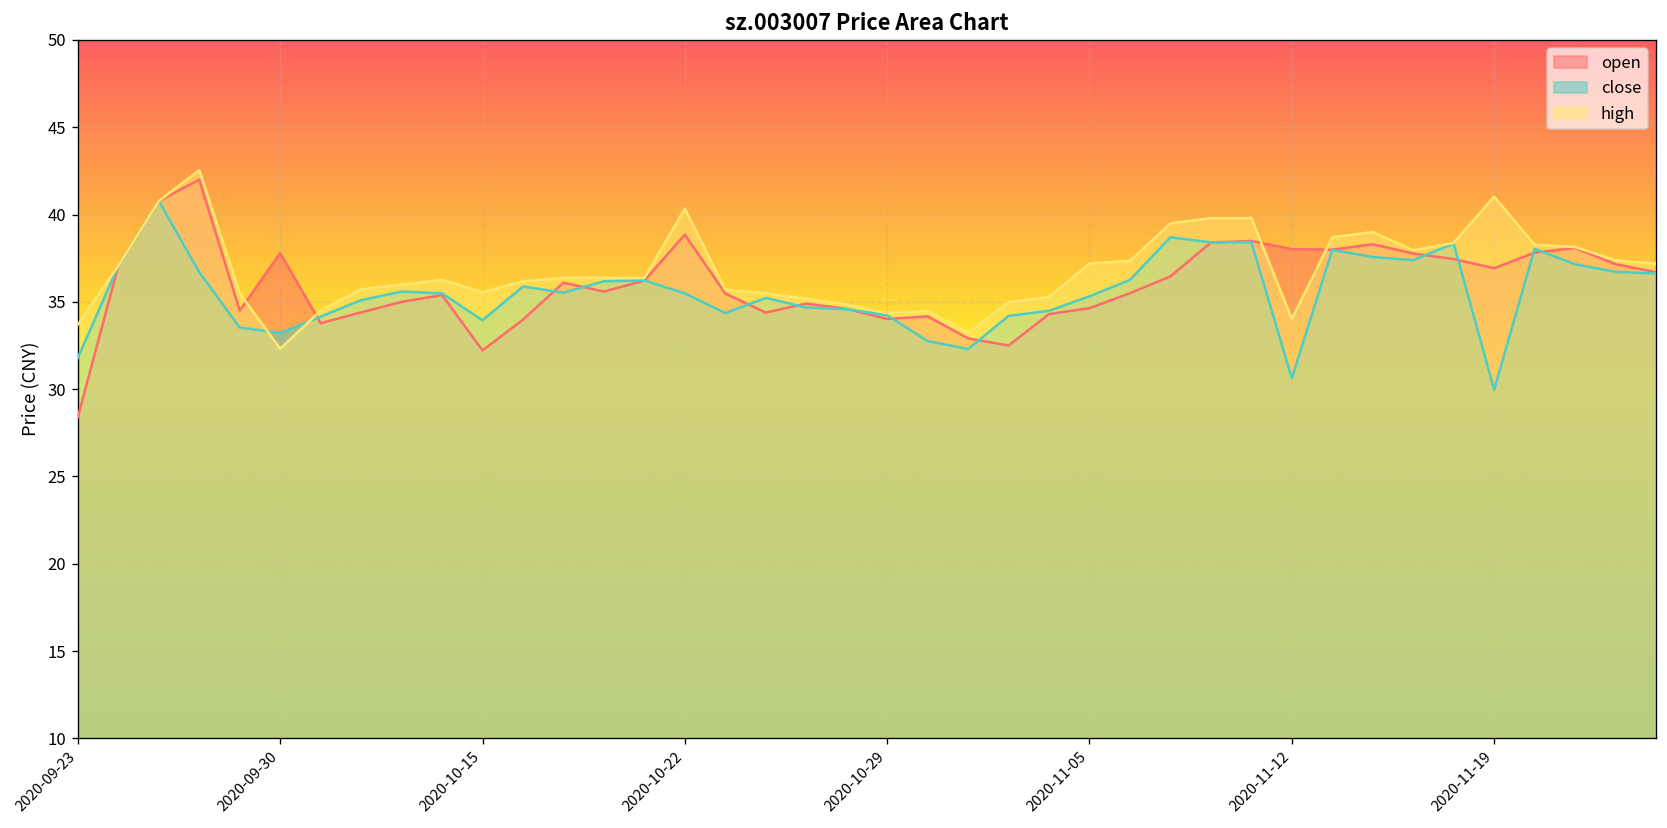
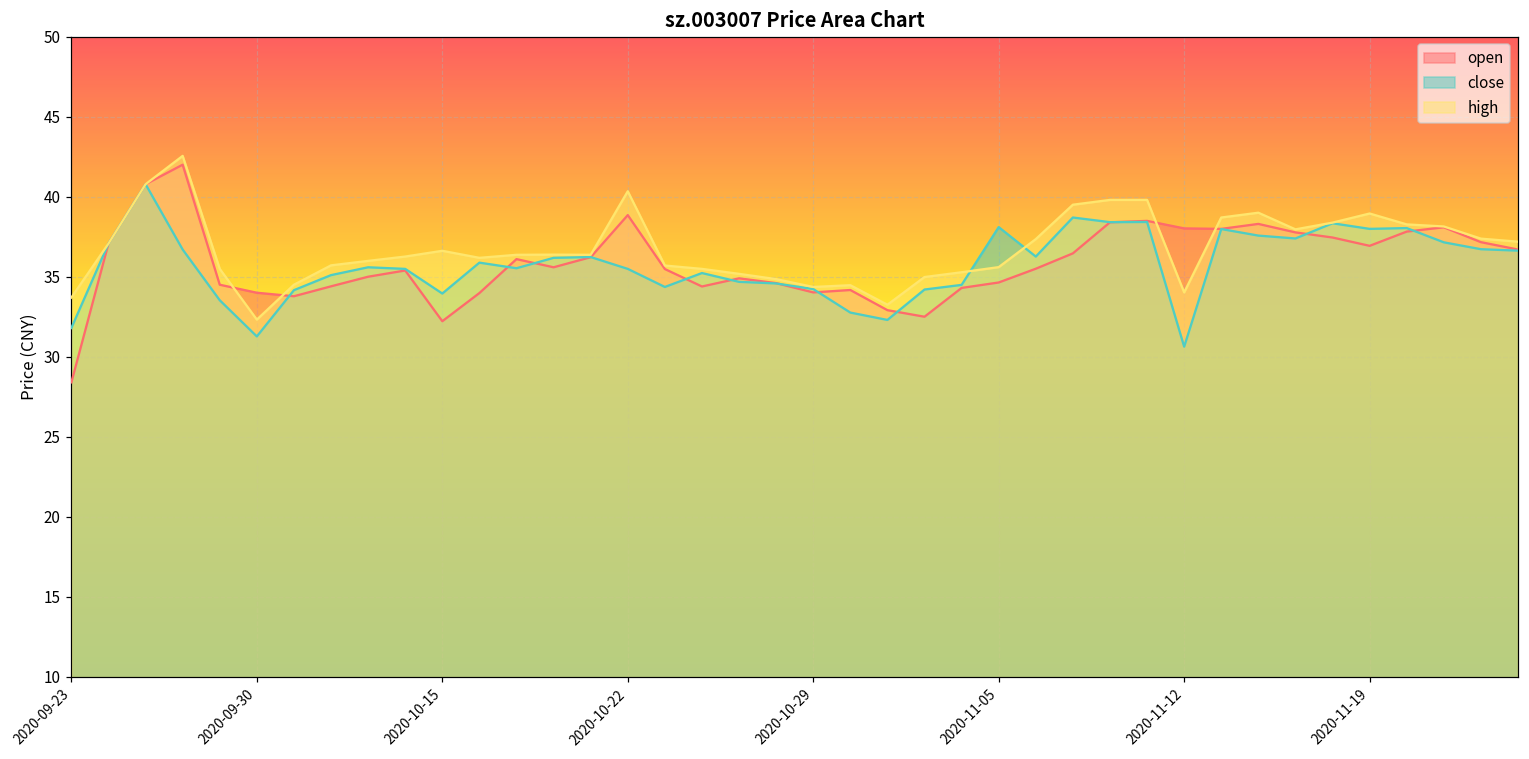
  {
    "open": {
      "2020-09-23": 28.4,
-     "2020-09-30": 37.8,
+     "2020-09-30": 34.0,
      "2020-10-15": 32.2,
      "2020-10-22": 38.9,
      "2020-10-29": 34.0,
      "2020-11-05": 34.6,
      "2020-11-12": 38.0,
      "2020-11-19": 36.9
    },
    "close": {
      "2020-09-23": 31.8,
-     "2020-09-30": 33.2,
+     "2020-09-30": 31.3,
      "2020-10-15": 34.0,
      "2020-10-22": 35.5,
-     "2020-11-05": 35.3,
+     "2020-11-05": 38.1,
      "2020-11-12": 30.6,
-     "2020-11-19": 30.0
+     "2020-11-19": 38.0
    },
    "high": {
      "2020-09-23": 33.7,
      "2020-09-30": 32.3,
-     "2020-10-15": 35.6,
+     "2020-10-15": 36.6,
      "2020-10-22": 40.3,
-     "2020-11-05": 37.2,
+     "2020-11-05": 35.6,
      "2020-11-12": 34.0,
-     "2020-11-19": 41.0
+     "2020-11-19": 39.0
    }
  }
